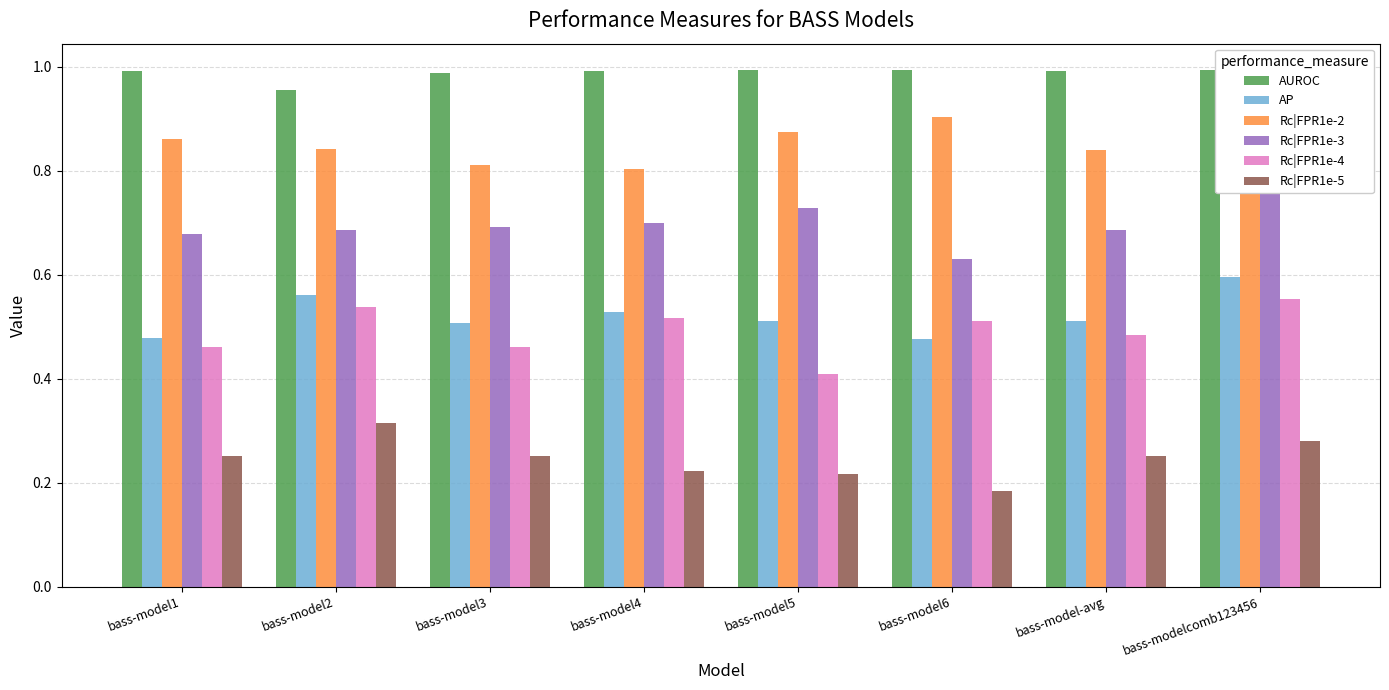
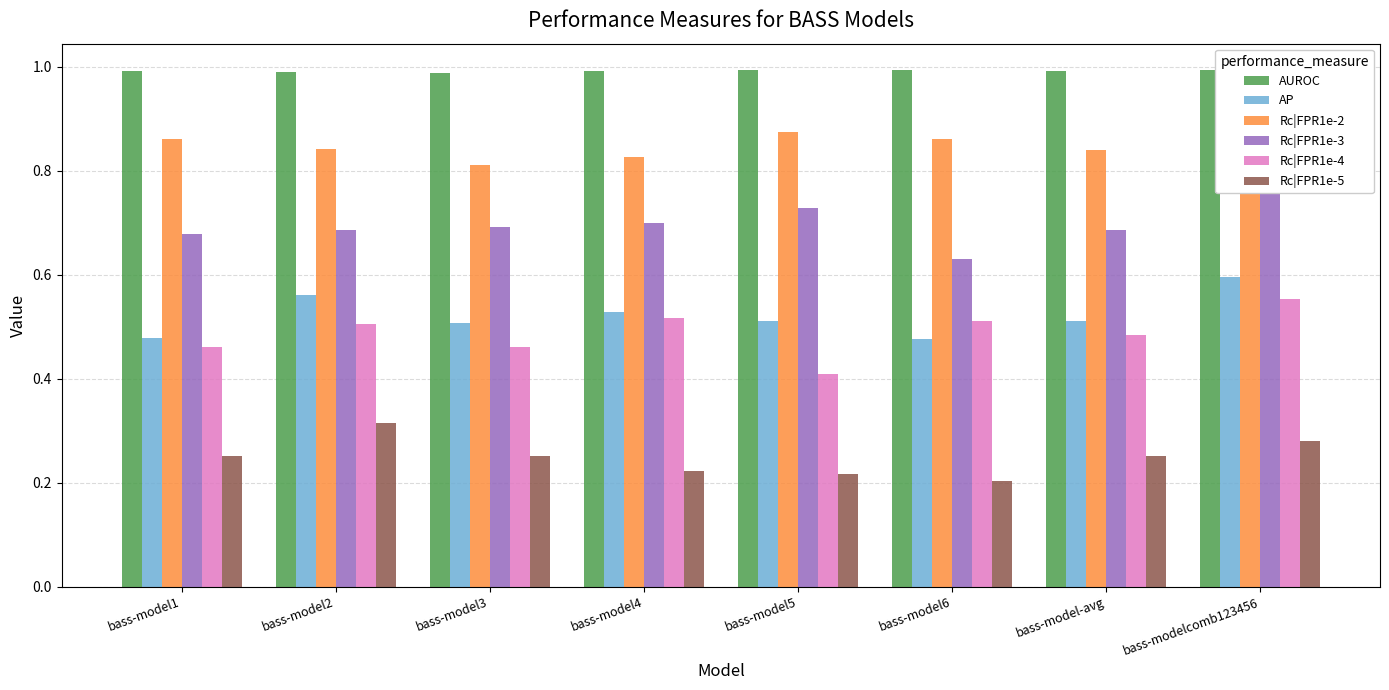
  {
    "AUROC": {
      "bass-model1": 0.99,
-     "bass-model2": 0.95,
+     "bass-model2": 0.99,
      "bass-model3": 0.99,
      "bass-model4": 0.99,
      "bass-model5": 0.99,
      "bass-model6": 0.99,
      "bass-model-avg": 0.99,
      "bass-modelcomb123456": 0.99
    },
    "AP": {
      "bass-model1": 0.48,
      "bass-model2": 0.56,
      "bass-model3": 0.51,
      "bass-model4": 0.53,
      "bass-model5": 0.51,
      "bass-model6": 0.48,
      "bass-model-avg": 0.51,
      "bass-modelcomb123456": 0.59
    },
    "Rc|FPR1e-2": {
      "bass-model1": 0.86,
      "bass-model2": 0.84,
      "bass-model3": 0.81,
-     "bass-model4": 0.80,
+     "bass-model4": 0.83,
      "bass-model5": 0.87,
-     "bass-model6": 0.90,
+     "bass-model6": 0.86,
      "bass-model-avg": 0.84
    },
    "Rc|FPR1e-3": {
      "bass-model1": 0.68,
      "bass-model2": 0.69,
      "bass-model3": 0.69,
      "bass-model4": 0.70,
      "bass-model5": 0.73,
      "bass-model6": 0.63,
      "bass-model-avg": 0.69
    },
    "Rc|FPR1e-4": {
      "bass-model1": 0.46,
-     "bass-model2": 0.54,
+     "bass-model2": 0.51,
      "bass-model3": 0.46,
      "bass-model4": 0.52,
      "bass-model5": 0.41,
      "bass-model6": 0.51,
      "bass-model-avg": 0.48,
      "bass-modelcomb123456": 0.55
    },
    "Rc|FPR1e-5": {
      "bass-model1": 0.25,
      "bass-model2": 0.31,
      "bass-model3": 0.25,
      "bass-model4": 0.22,
      "bass-model5": 0.22,
-     "bass-model6": 0.18,
+     "bass-model6": 0.20,
      "bass-model-avg": 0.25,
      "bass-modelcomb123456": 0.28
    }
  }
